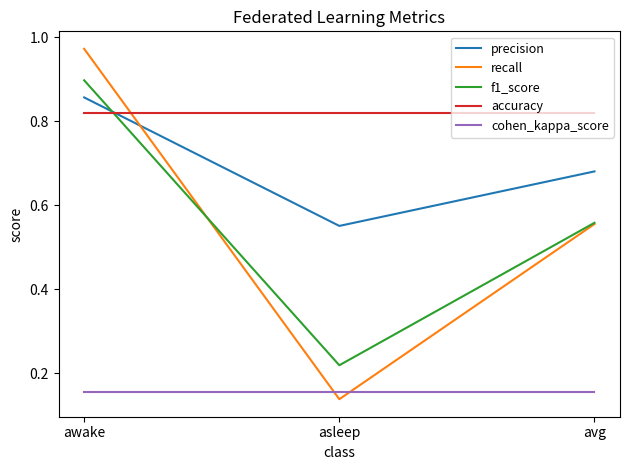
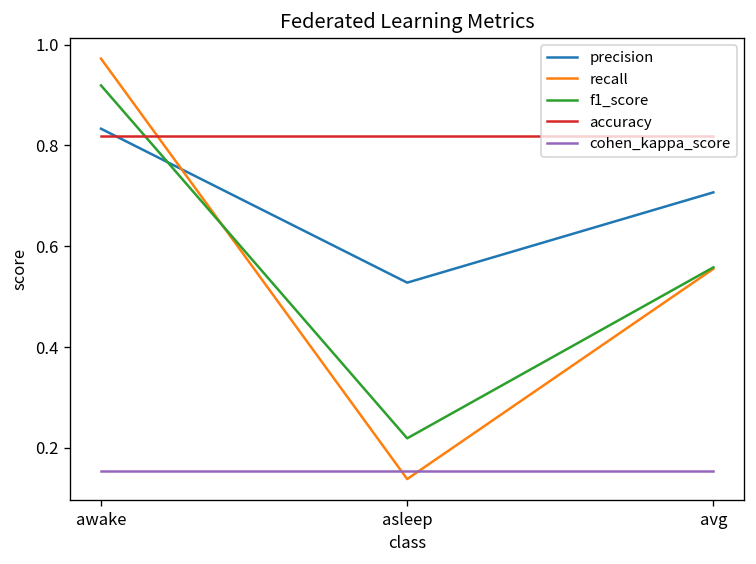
  {
    "precision": {
-     "awake": 0.86,
-     "asleep": 0.55,
-     "avg": 0.68
+     "awake": 0.83,
+     "asleep": 0.53,
+     "avg": 0.71
    },
    "recall": {
      "awake": 0.97,
      "asleep": 0.14
    },
    "f1_score": {
-     "awake": 0.90,
+     "awake": 0.92,
      "asleep": 0.22
    },
    "accuracy": {
      "awake": 0.82,
      "asleep": 0.82
    },
    "cohen_kappa_score": {
      "awake": 0.15,
      "asleep": 0.15,
      "avg": 0.15
    }
  }
